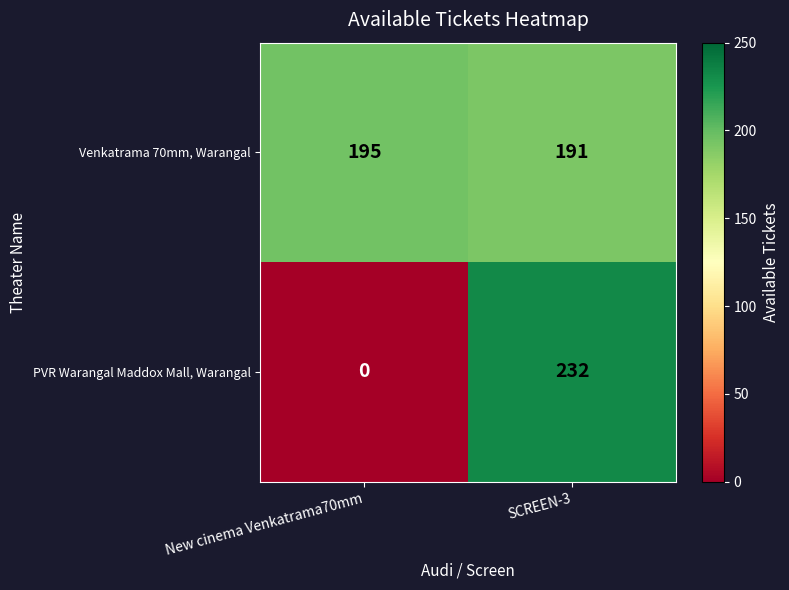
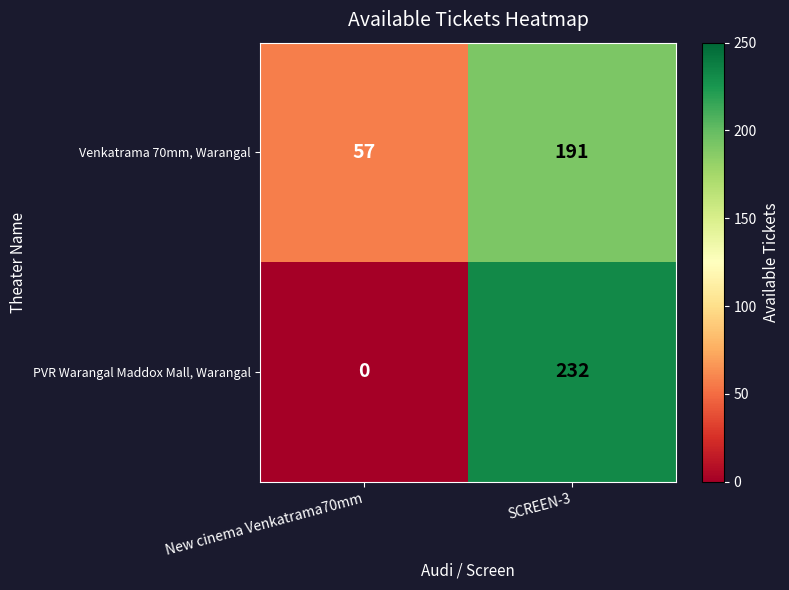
  {
    "Venkatrama 70mm, Warangal": {
-     "New cinema Venkatrama70mm": 195,
+     "New cinema Venkatrama70mm": 57,
      "SCREEN-3": 191
    },
    "PVR Warangal Maddox Mall, Warangal": {
      "New cinema Venkatrama70mm": 0,
      "SCREEN-3": 232
    }
  }
